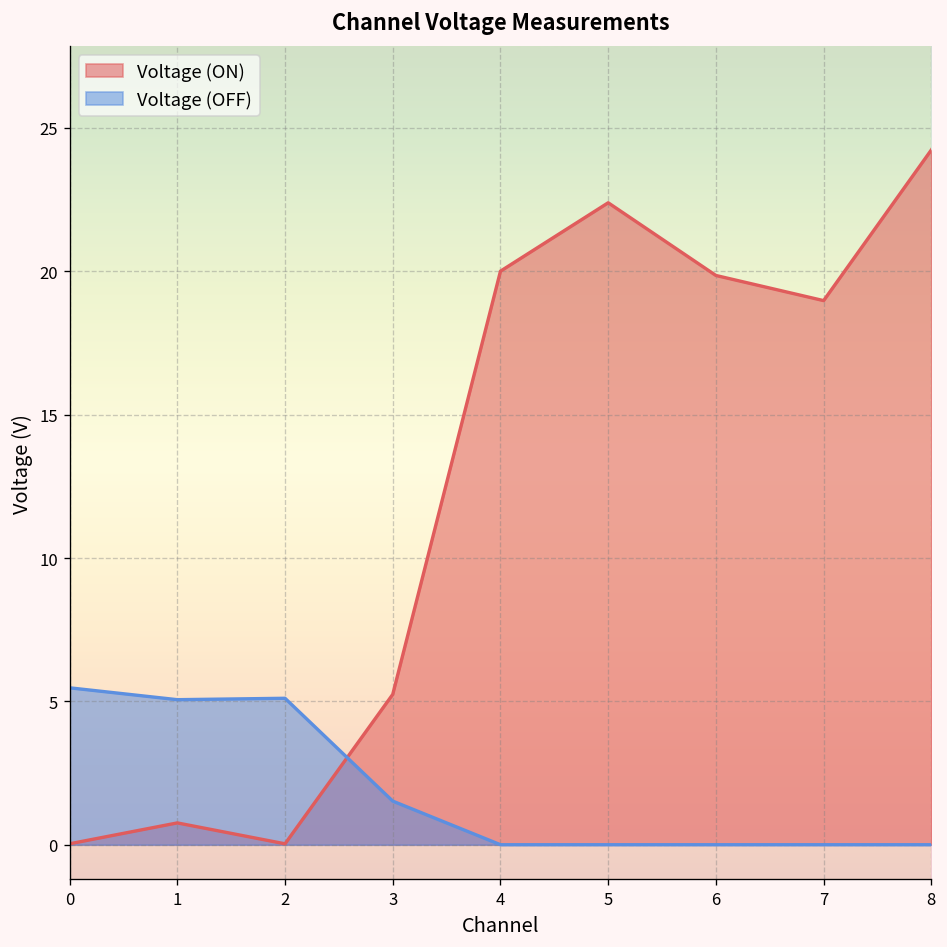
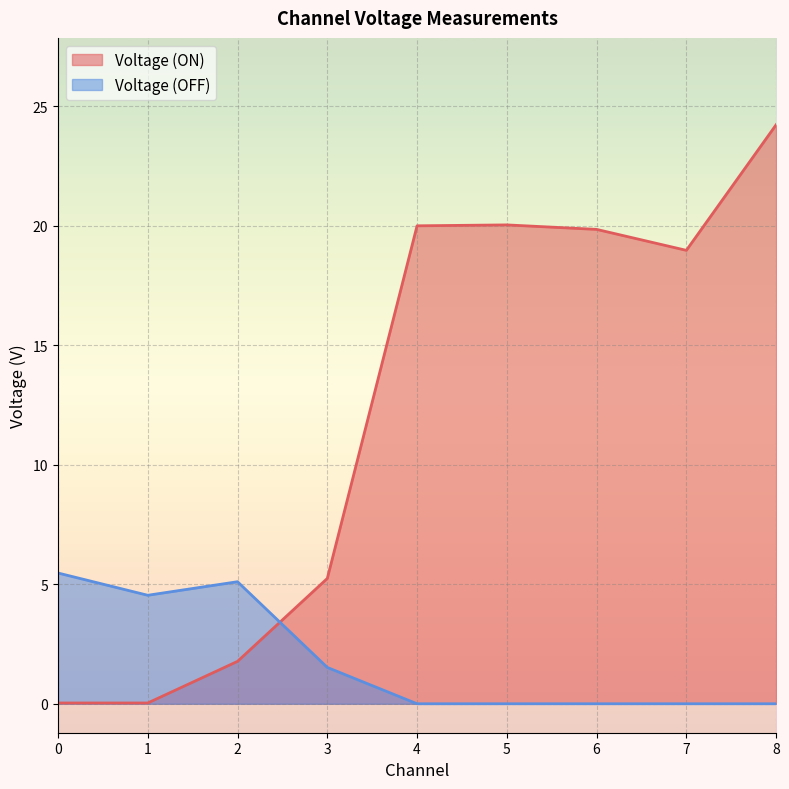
  {
    "Voltage (ON)": {
      "0": 0.0,
-     "1": 0.8,
-     "2": 0.0,
+     "1": 0.0,
+     "2": 1.8,
      "3": 5.2,
      "4": 20.0,
-     "5": 22.4,
+     "5": 20.0,
      "6": 19.9,
      "7": 19.0,
      "8": 24.2
    },
    "Voltage (OFF)": {
      "0": 5.5,
-     "1": 5.1,
+     "1": 4.5,
      "2": 5.1,
      "3": 1.5,
      "4": 0.0,
      "5": 0.0,
      "6": 0.0,
      "7": 0.0,
      "8": 0.0
    }
  }
